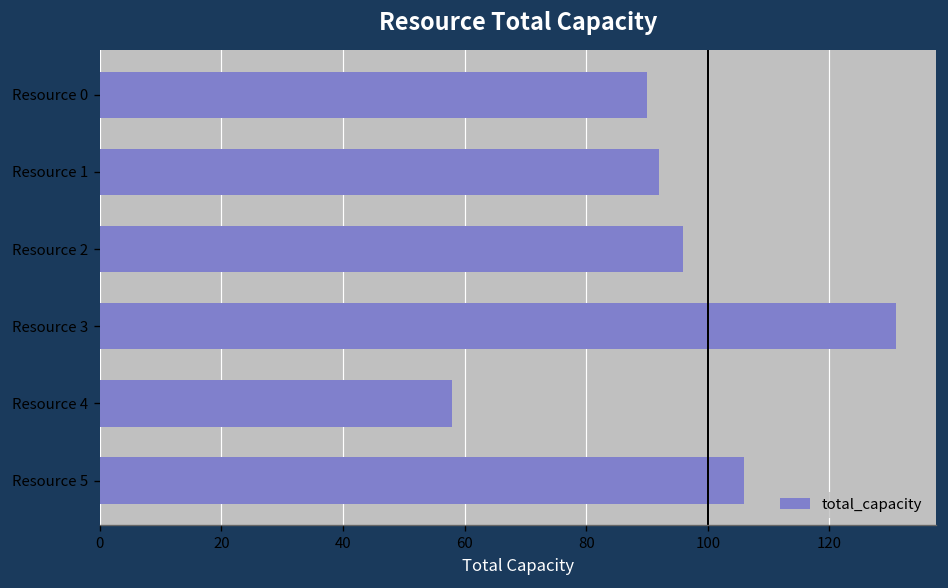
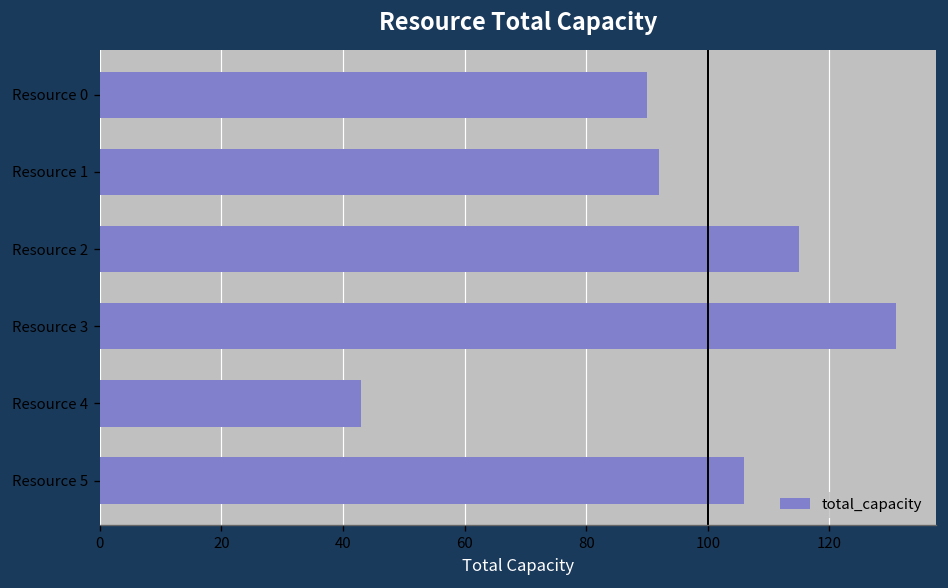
  {
    "Resource 0": 90,
    "Resource 1": 92,
-   "Resource 2": 96,
+   "Resource 2": 115,
    "Resource 3": 131,
-   "Resource 4": 58,
+   "Resource 4": 43,
    "Resource 5": 106
  }
